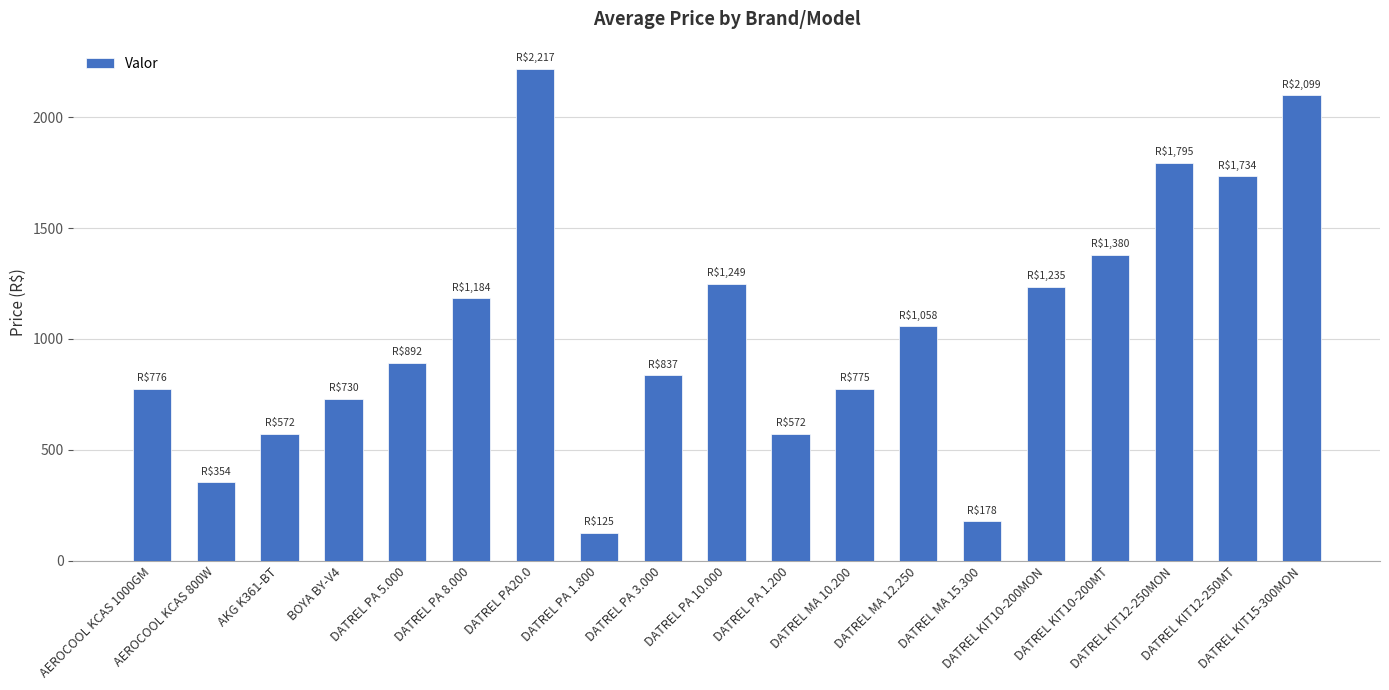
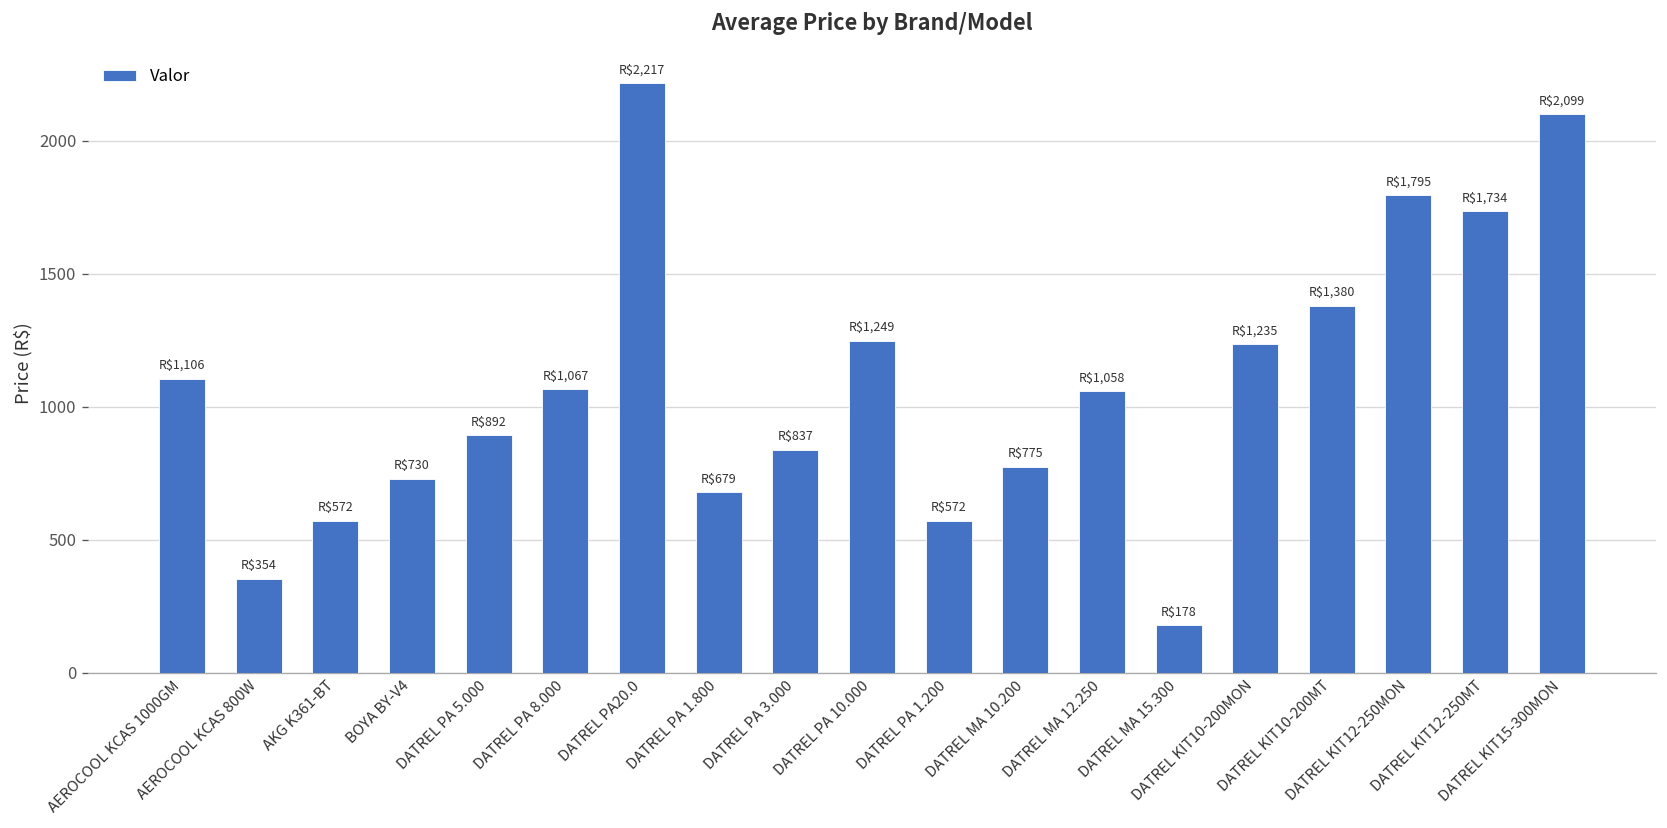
  {
-   "AEROCOOL KCAS 1000GM": "$776",
+   "AEROCOOL KCAS 1000GM": "$1,106",
    "AEROCOOL KCAS 800W": "$354",
    "AKG K361-BT": "$572",
    "BOYA BY-V4": "$730",
    "DATREL PA 5.000": "$892",
-   "DATREL PA 8.000": "$1,184",
+   "DATREL PA 8.000": "$1,067",
    "DATREL PA20.0": "$2,217",
-   "DATREL PA 1.800": "$125",
+   "DATREL PA 1.800": "$679",
    "DATREL PA 3.000": "$837",
    "DATREL PA 10.000": "$1,249",
    "DATREL PA 1.200": "$572",
    "DATREL MA 10.200": "$775",
    "DATREL MA 12.250": "$1,058",
    "DATREL MA 15.300": "$178",
    "DATREL KIT10-200MON": "$1,235",
    "DATREL KIT10-200MT": "$1,380",
    "DATREL KIT12-250MON": "$1,795",
    "DATREL KIT12-250MT": "$1,734",
    "DATREL KIT15-300MON": "$2,099"
  }
